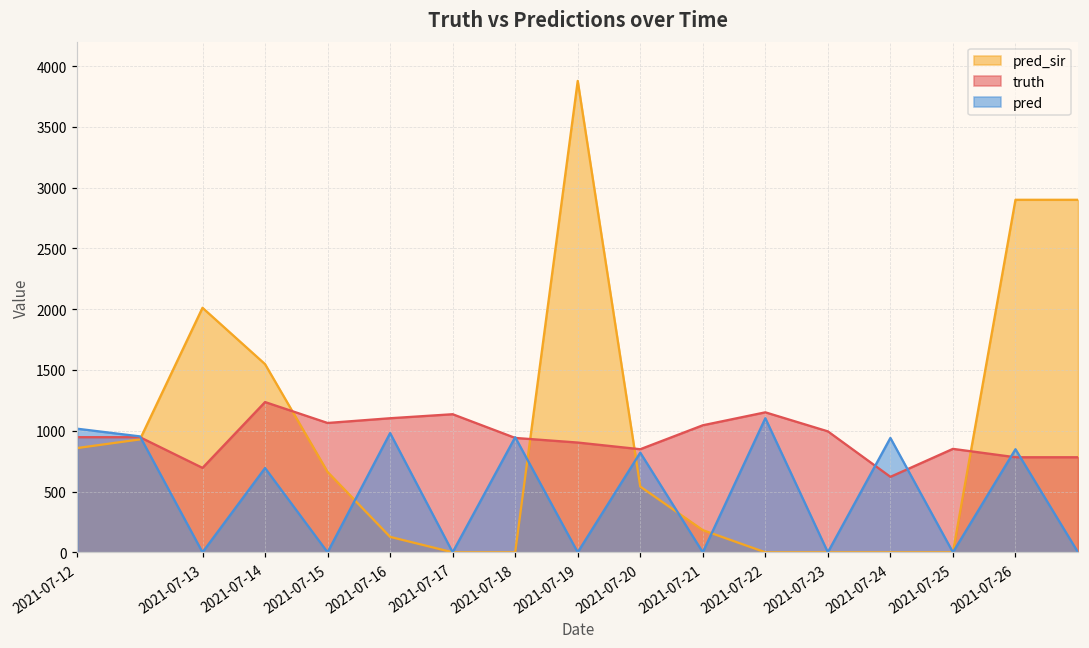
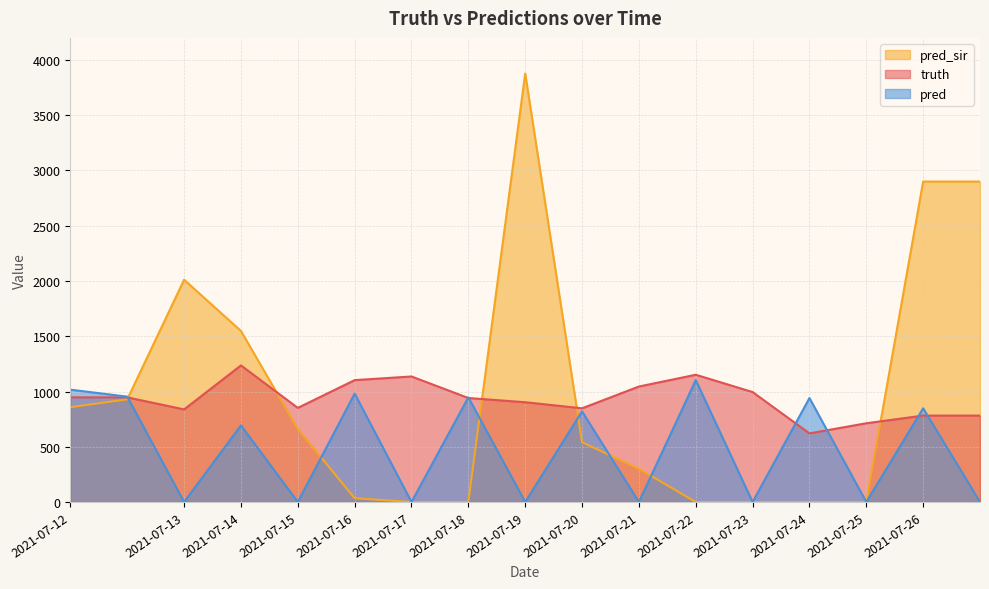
  {
    "pred_sir": {
      "2021-07-13": 2010,
      "2021-07-14": 1550,
      "2021-07-15": 660,
-     "2021-07-16": 130,
+     "2021-07-16": 30,
      "2021-07-18": 0,
      "2021-07-19": 3880,
      "2021-07-20": 540,
-     "2021-07-21": 180,
+     "2021-07-21": 300,
      "2021-07-22": 0,
      "2021-07-24": 0
    },
    "truth": {
-     "2021-07-13": 690,
+     "2021-07-13": 840,
      "2021-07-14": 1240,
-     "2021-07-15": 1060,
+     "2021-07-15": 850,
      "2021-07-16": 1100,
      "2021-07-17": 1140,
      "2021-07-19": 900,
      "2021-07-20": 850,
      "2021-07-21": 1050,
      "2021-07-22": 1150,
      "2021-07-23": 1000,
      "2021-07-24": 620,
-     "2021-07-25": 850
+     "2021-07-25": 710
    },
    "pred": {
      "2021-07-13": 0,
      "2021-07-14": 690,
      "2021-07-15": 0,
      "2021-07-16": 980,
      "2021-07-19": 0,
      "2021-07-20": 820,
      "2021-07-21": 0,
      "2021-07-22": 1100,
      "2021-07-24": 940
    }
  }
